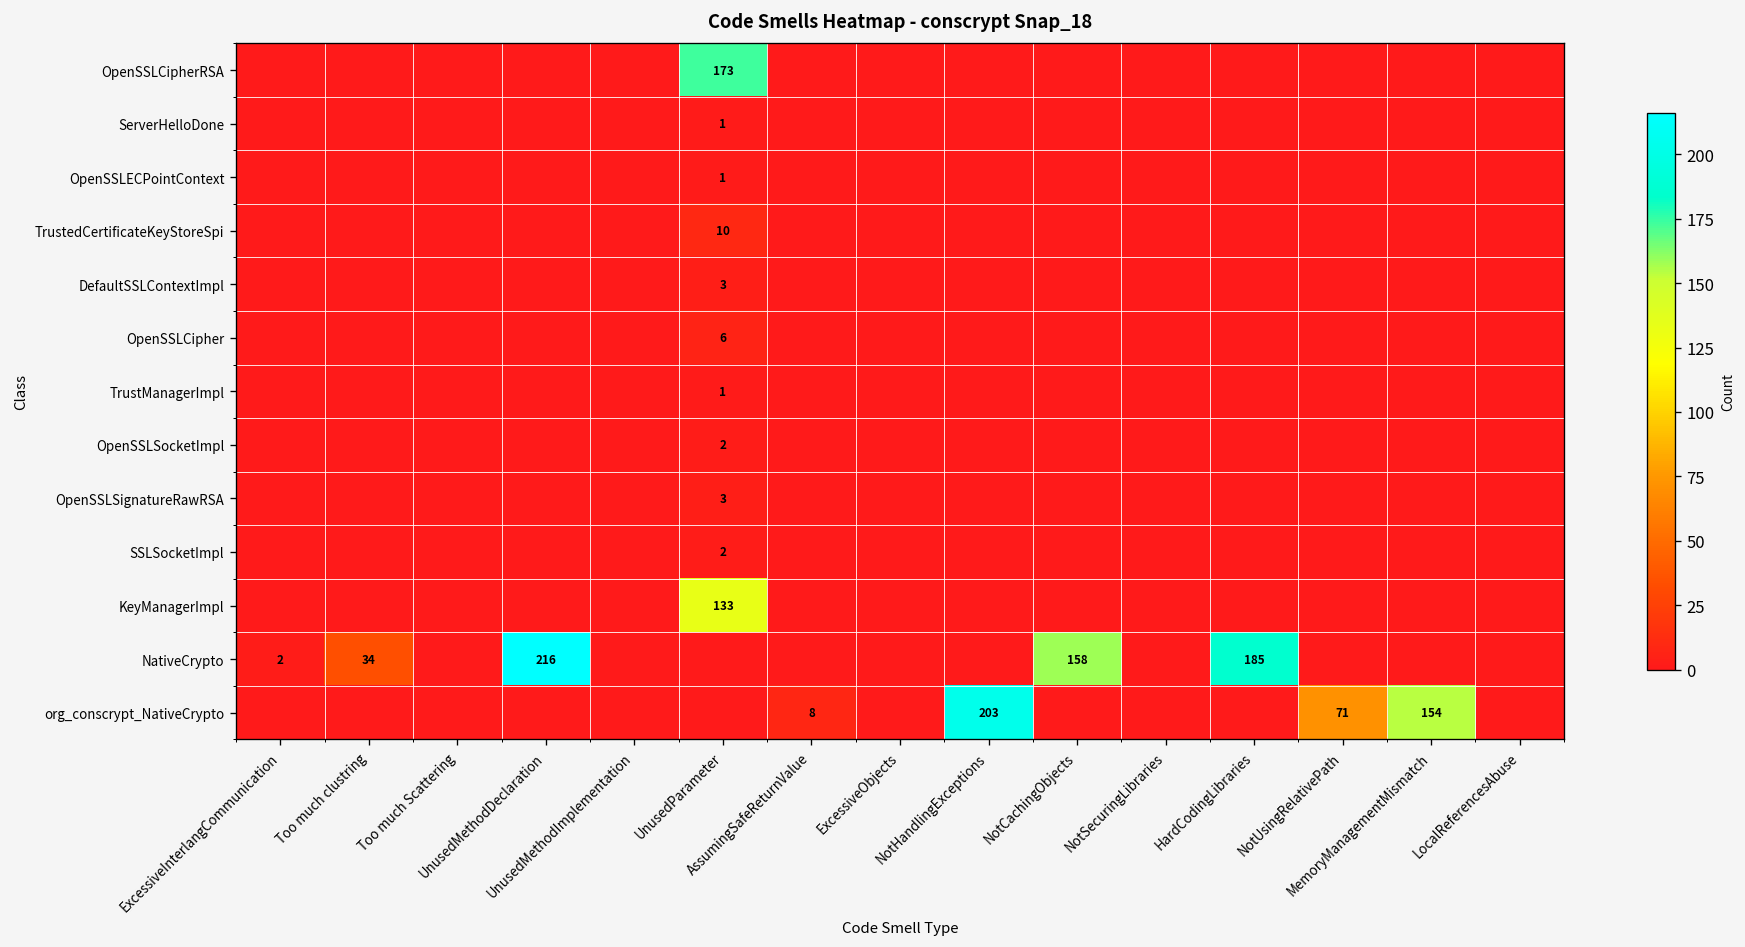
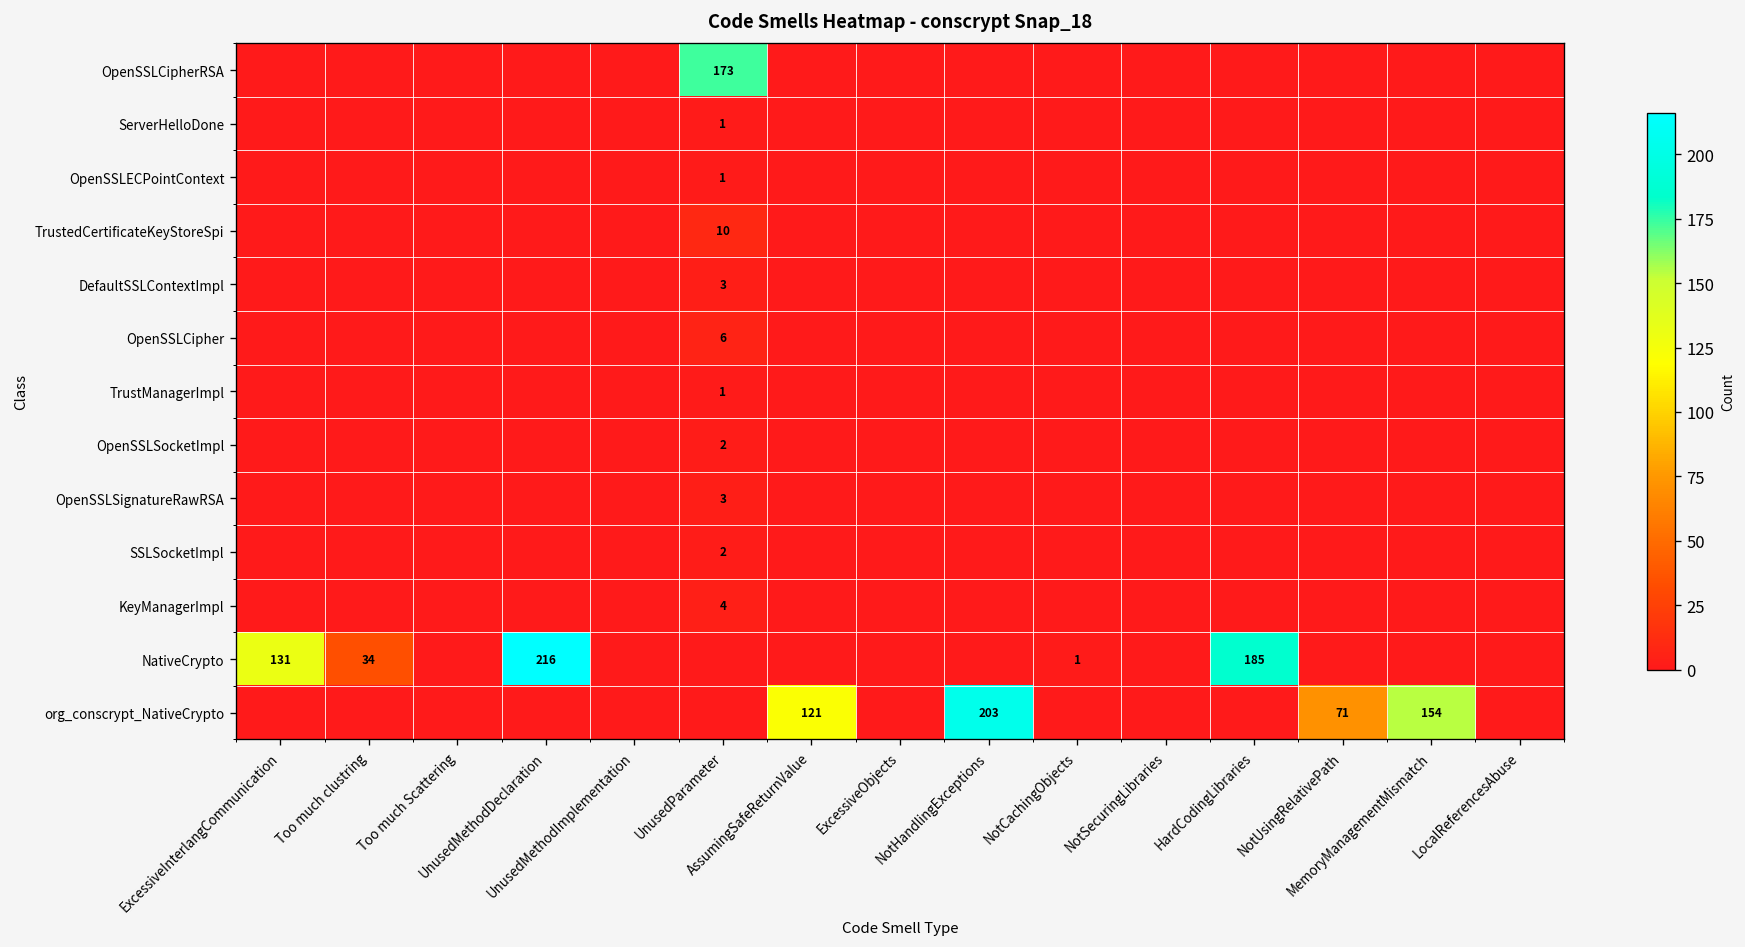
  {
    "OpenSSLCipherRSA": {
      "UnusedParameter": 173
    },
    "ServerHelloDone": {
      "UnusedParameter": 1
    },
    "OpenSSLECPointContext": {
      "UnusedParameter": 1
    },
    "TrustedCertificateKeyStoreSpi": {
      "UnusedParameter": 10
    },
    "DefaultSSLContextImpl": {
      "UnusedParameter": 3
    },
    "OpenSSLCipher": {
      "UnusedParameter": 6
    },
    "TrustManagerImpl": {
      "UnusedParameter": 1
    },
    "OpenSSLSocketImpl": {
      "UnusedParameter": 2
    },
    "OpenSSLSignatureRawRSA": {
      "UnusedParameter": 3
    },
    "SSLSocketImpl": {
      "UnusedParameter": 2
    },
    "KeyManagerImpl": {
-     "UnusedParameter": 133
+     "UnusedParameter": 4
    },
    "NativeCrypto": {
-     "ExcessiveInterlangCommunication": 2,
+     "ExcessiveInterlangCommunication": 131,
      "Too much clustring": 34,
      "UnusedMethodDeclaration": 216,
-     "NotCachingObjects": 158,
+     "NotCachingObjects": 1,
      "HardCodingLibraries": 185
    },
    "org_conscrypt_NativeCrypto": {
-     "AssumingSafeReturnValue": 8,
+     "AssumingSafeReturnValue": 121,
      "NotHandlingExceptions": 203,
      "NotUsingRelativePath": 71,
      "MemoryManagementMismatch": 154
    }
  }
